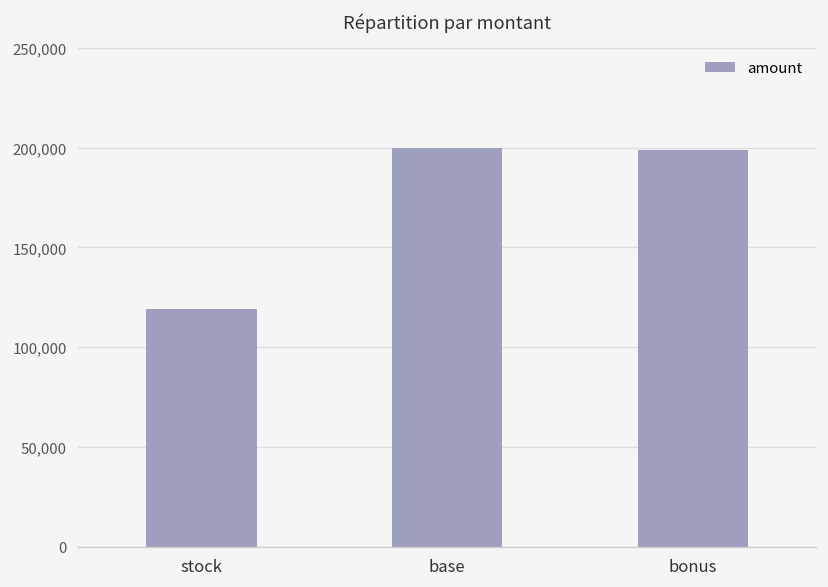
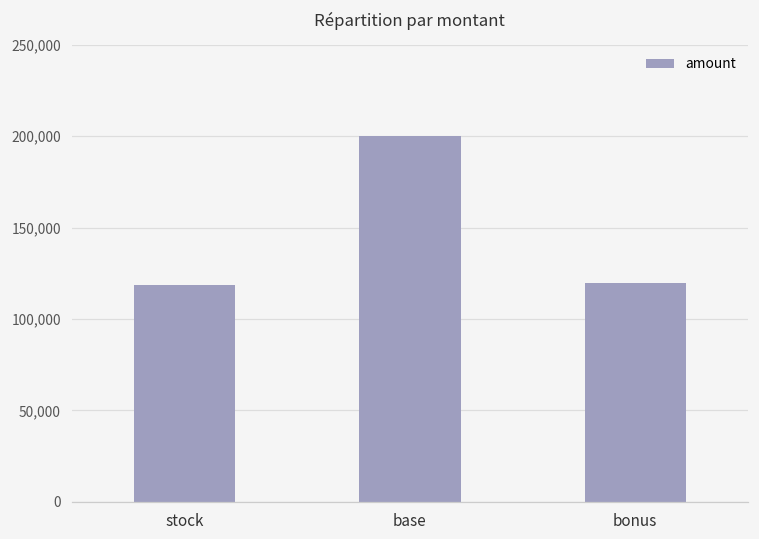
  {
    "stock": "119,000",
    "base": "200,000",
-   "bonus": "199,000"
+   "bonus": "120,000"
  }
